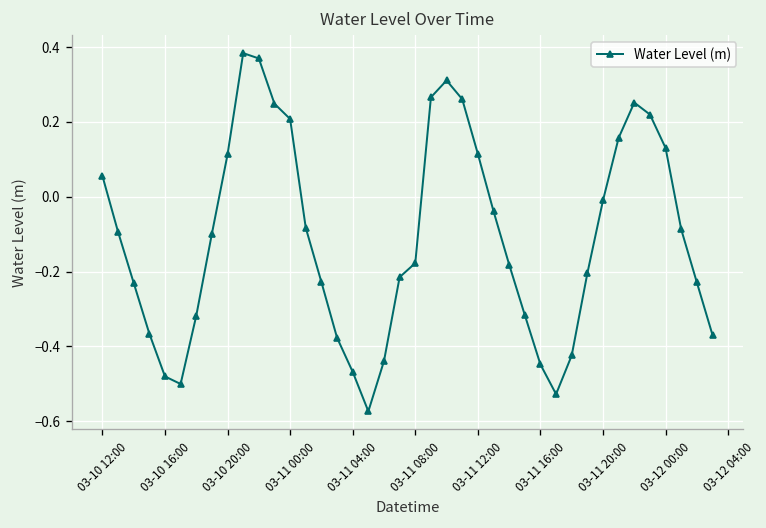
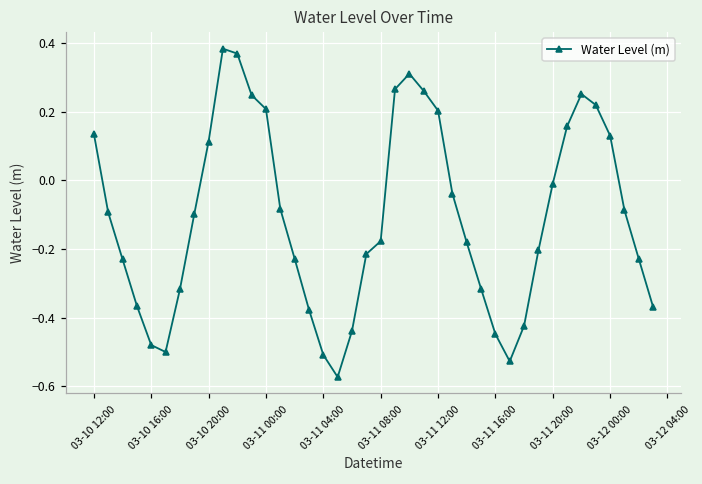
  {
-   "03-10 12:00": 0.06,
+   "03-10 12:00": 0.14,
    "03-10 16:00": -0.48,
    "03-10 20:00": 0.11,
    "03-11 00:00": 0.21,
-   "03-11 04:00": -0.47,
+   "03-11 04:00": -0.51,
    "03-11 08:00": -0.18,
-   "03-11 12:00": 0.11,
+   "03-11 12:00": 0.20,
    "03-11 16:00": -0.45,
    "03-11 20:00": -0.01,
    "03-12 00:00": 0.13
  }
